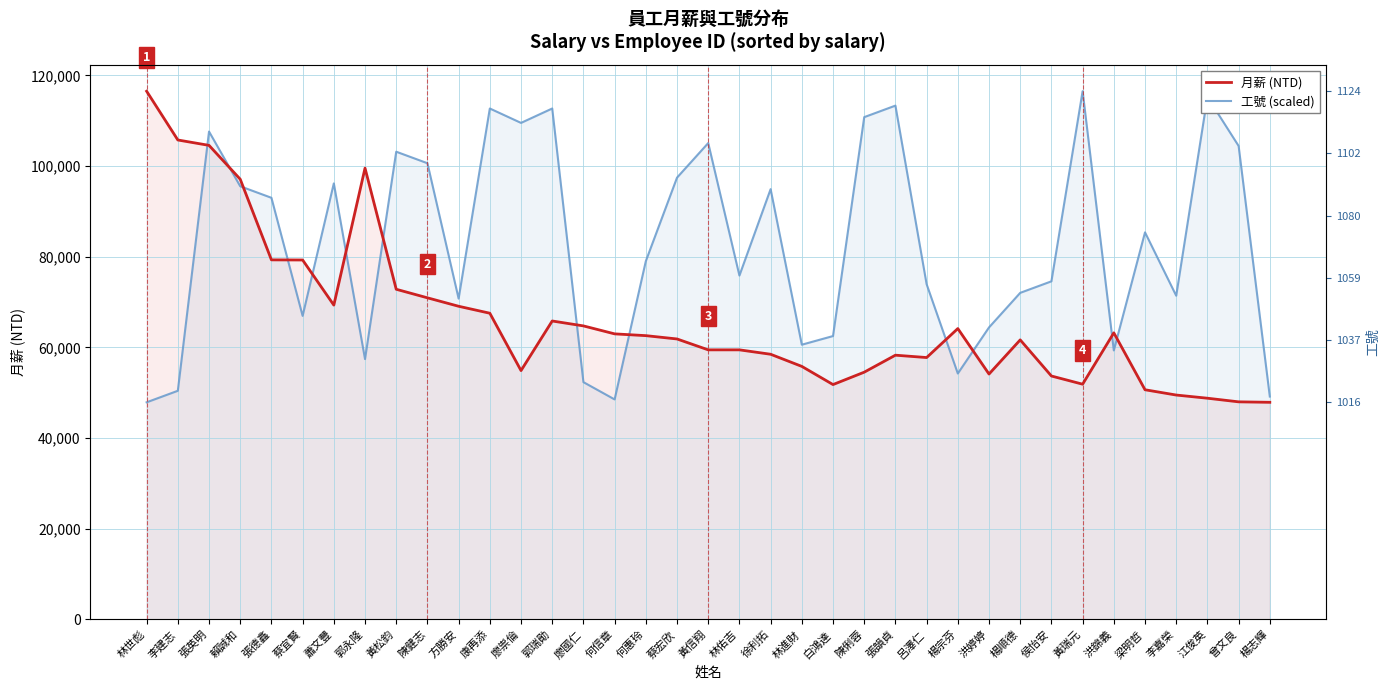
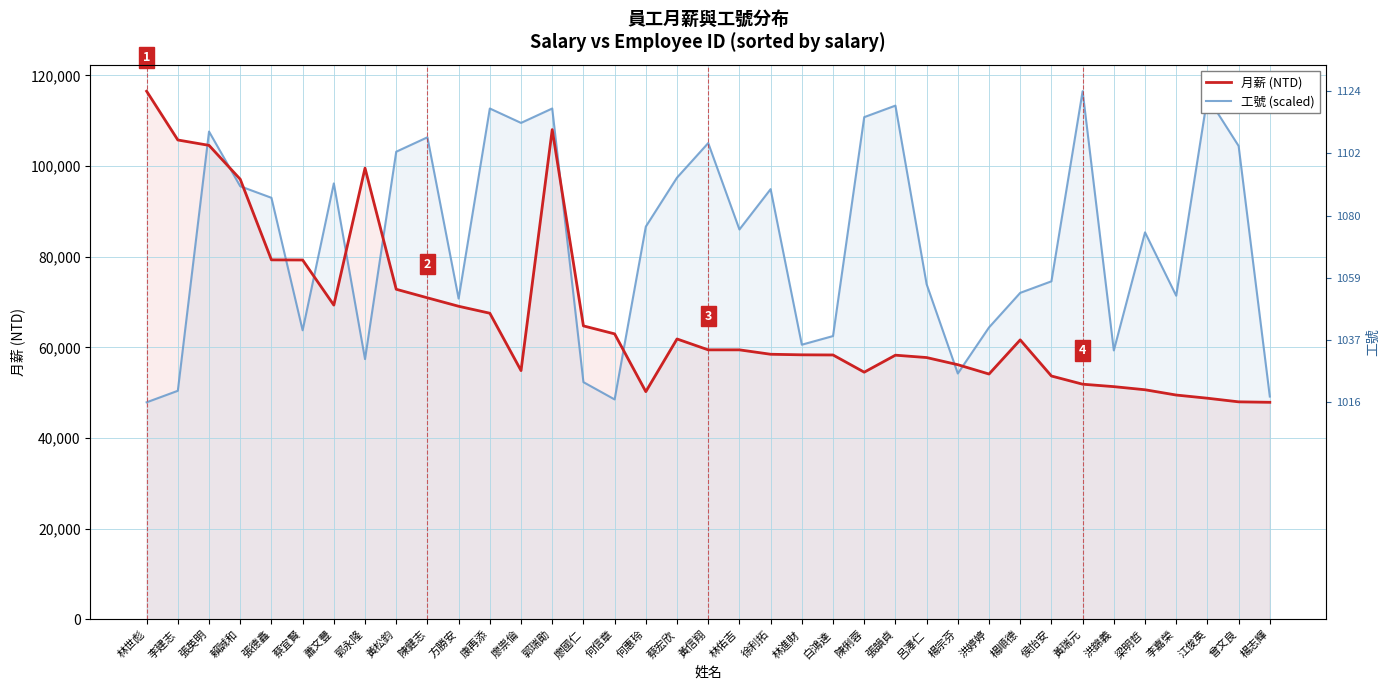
  {
    "月薪 (NTD)": {
      "林世彪": "117,000",
      "李建志": "106,000",
      "張英明": "105,000",
      "賴誠和": "97,000",
      "張德鑫": "79,000",
      "蔡宜賢": "79,000",
      "蕭文豐": "69,000",
      "郭永隆": "100,000",
      "黃松鈞": "73,000",
      "陳健志": "71,000",
      "方勝安": "69,000",
      "康再添": "68,000",
      "廖祟倫": "55,000",
-     "郭瑞勛": "66,000",
+     "郭瑞勛": "108,000",
      "廖國仁": "65,000",
      "何信章": "63,000",
-     "何惠玲": "63,000",
+     "何惠玲": "50,000",
      "蔡宏欣": "62,000",
      "黃信翔": "59,000",
      "林佑吉": "59,000",
      "徐利拓": "58,000",
-     "林進財": "56,000",
-     "白鴻達": "52,000",
+     "林進財": "58,000",
+     "白鴻達": "58,000",
      "陳俐蓉": "55,000",
      "張韻貞": "58,000",
      "呂澤仁": "58,000",
-     "楊宗芬": "64,000",
+     "楊宗芬": "56,000",
      "洪婷婷": "54,000",
      "楊順德": "62,000",
      "侯怡安": "54,000",
      "黃瑞元": "52,000",
-     "洪錦義": "63,000",
+     "洪錦義": "51,000",
      "梁明哲": "51,000",
      "李嘉榮": "49,000",
      "江俊英": "49,000",
      "曾文良": "48,000",
      "楊志輝": "48,000"
    },
    "工號 (scaled)": {
      "林世彪": "48,000",
      "李建志": "50,000",
      "張英明": "108,000",
      "賴誠和": "96,000",
      "張德鑫": "93,000",
-     "蔡宜賢": "67,000",
+     "蔡宜賢": "64,000",
      "蕭文豐": "96,000",
      "郭永隆": "57,000",
      "黃松鈞": "103,000",
-     "陳健志": "101,000",
+     "陳健志": "106,000",
      "方勝安": "71,000",
      "康再添": "113,000",
      "廖祟倫": "110,000",
      "郭瑞勛": "113,000",
      "廖國仁": "52,000",
      "何信章": "49,000",
-     "何惠玲": "79,000",
+     "何惠玲": "87,000",
      "蔡宏欣": "97,000",
      "黃信翔": "105,000",
-     "林佑吉": "76,000",
+     "林佑吉": "86,000",
      "徐利拓": "95,000",
      "林進財": "61,000",
      "白鴻達": "62,000",
      "陳俐蓉": "111,000",
      "張韻貞": "113,000",
      "呂澤仁": "74,000",
      "楊宗芬": "54,000",
      "洪婷婷": "64,000",
      "楊順德": "72,000",
      "侯怡安": "75,000",
      "黃瑞元": "117,000",
      "洪錦義": "59,000",
      "梁明哲": "85,000",
      "李嘉榮": "71,000",
      "曾文良": "104,000",
      "楊志輝": "49,000"
    }
  }
